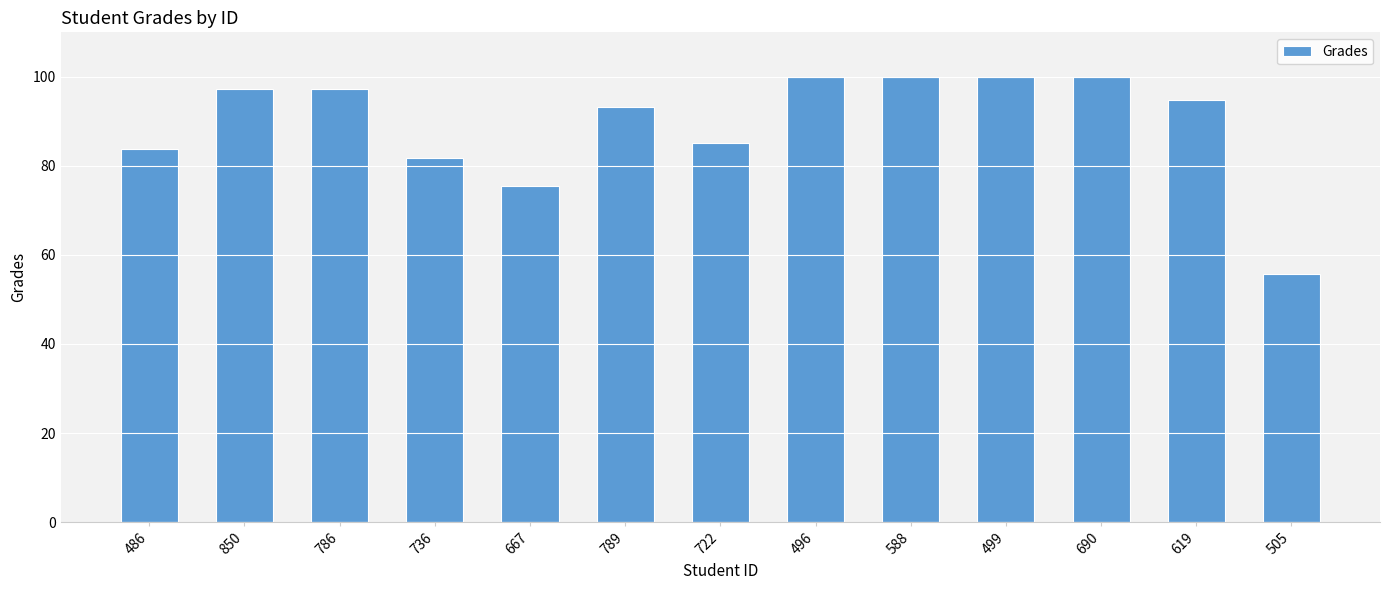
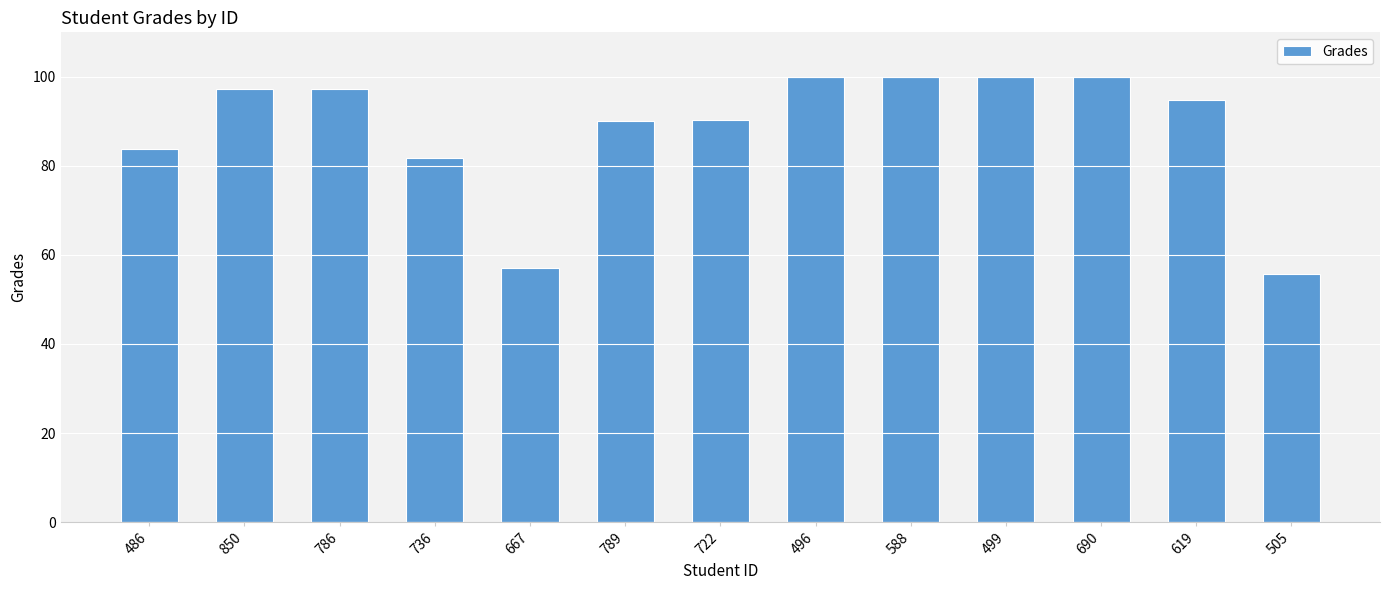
  {
    "486": 84,
    "850": 97,
    "786": 97,
    "736": 82,
-   "667": 76,
-   "789": 93,
-   "722": 85,
+   "667": 57,
+   "789": 90,
+   "722": 90,
    "496": 100,
    "588": 100,
    "499": 100,
    "690": 100,
    "619": 95,
    "505": 56
  }
